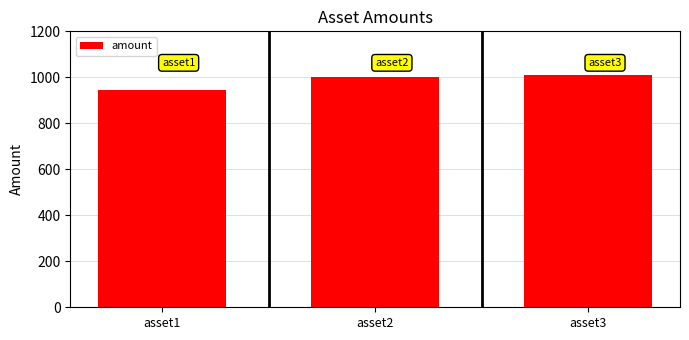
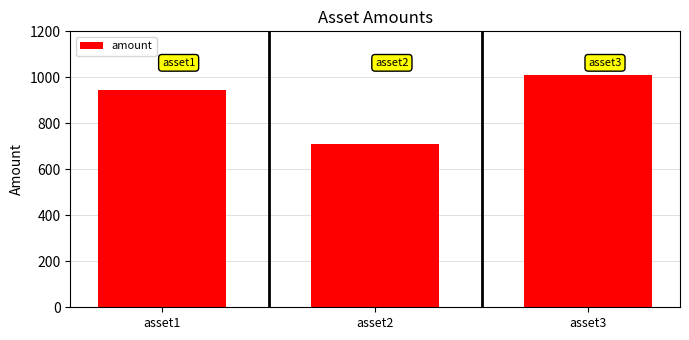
  {
    "asset1": 950,
-   "asset2": 1000,
+   "asset2": 710,
    "asset3": 1010
  }
